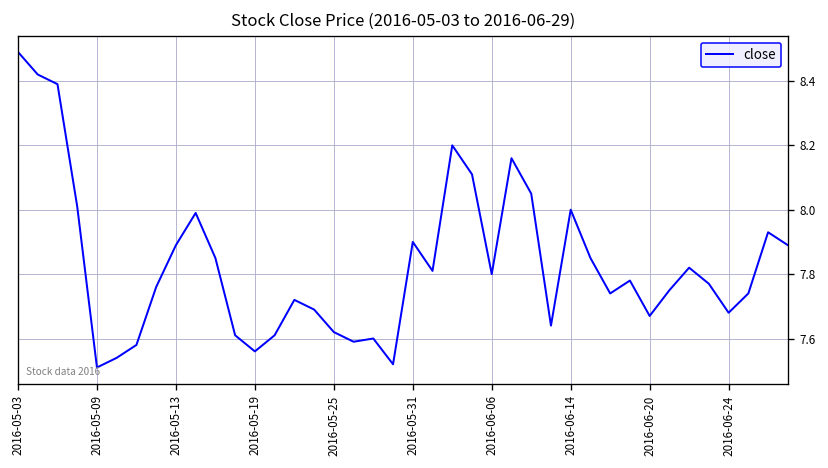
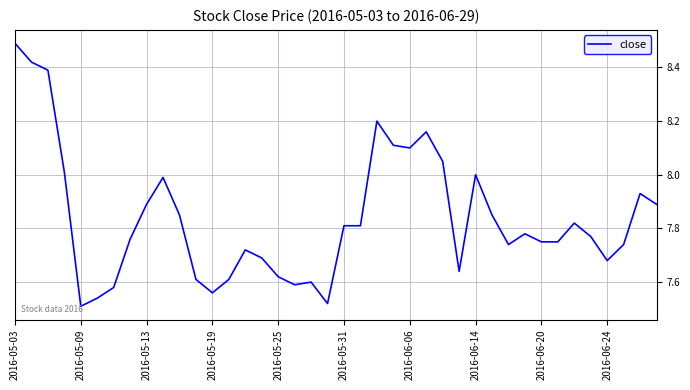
  {
    "2016-05-03": 8.49,
    "2016-05-13": 7.89,
    "2016-05-19": 7.56,
    "2016-05-25": 7.62,
-   "2016-05-31": 7.90,
-   "2016-06-06": 7.8,
+   "2016-05-31": 7.81,
+   "2016-06-06": 8.1,
    "2016-06-14": 8.00,
-   "2016-06-20": 7.67,
+   "2016-06-20": 7.75,
    "2016-06-24": 7.68
  }
